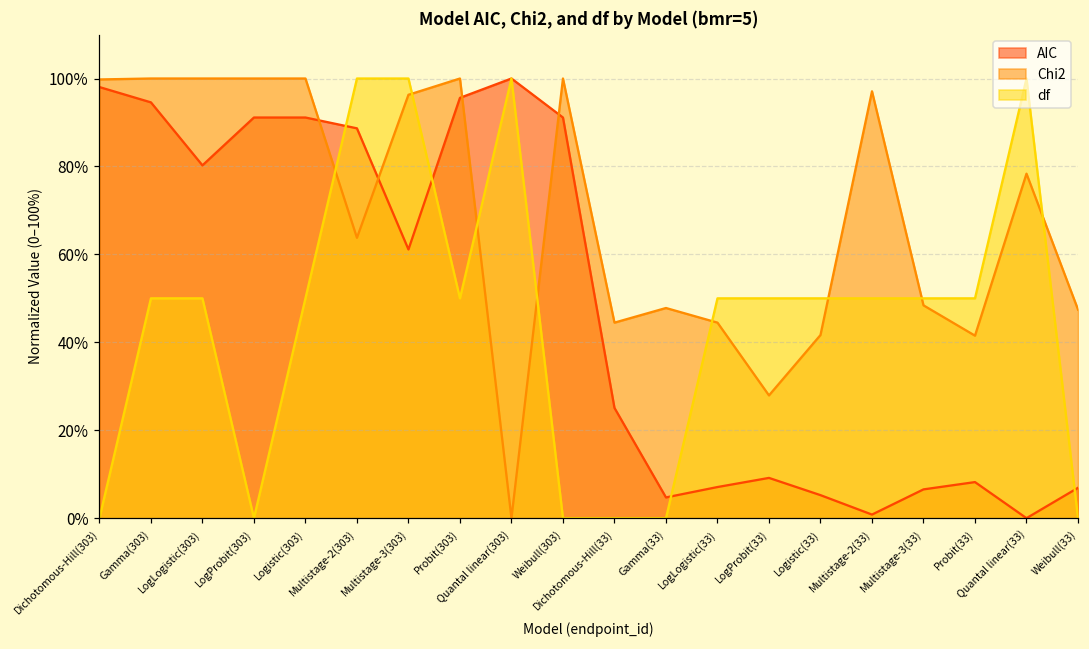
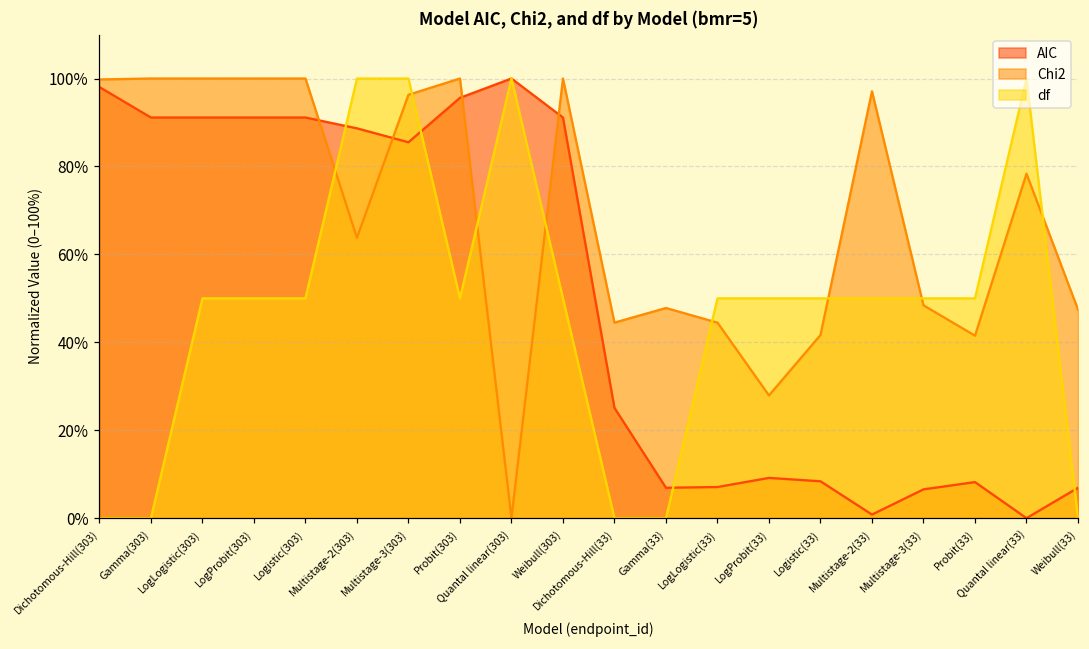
  {
    "AIC": {
      "Dichotomous-Hill(303)": "98%",
-     "Gamma(303)": "95%",
-     "LogLogistic(303)": "80%",
+     "Gamma(303)": "91%",
+     "LogLogistic(303)": "91%",
      "LogProbit(303)": "91%",
      "Logistic(303)": "91%",
      "Multistage-2(303)": "89%",
-     "Multistage-3(303)": "61%",
+     "Multistage-3(303)": "85%",
      "Probit(303)": "96%",
      "Weibull(303)": "91%",
      "Dichotomous-Hill(33)": "25%",
-     "Gamma(33)": "5%",
+     "Gamma(33)": "7%",
      "LogLogistic(33)": "7%",
      "LogProbit(33)": "9%",
-     "Logistic(33)": "5%",
+     "Logistic(33)": "8%",
      "Multistage-2(33)": "1%",
      "Multistage-3(33)": "7%",
      "Probit(33)": "8%",
      "Quantal linear(33)": "0%",
      "Weibull(33)": "7%"
    },
    "Chi2": {
      "Dichotomous-Hill(303)": "100%",
      "Gamma(303)": "100%",
      "LogLogistic(303)": "100%",
      "LogProbit(303)": "100%",
      "Logistic(303)": "100%",
      "Multistage-2(303)": "64%",
      "Multistage-3(303)": "96%",
      "Probit(303)": "100%",
      "Quantal linear(303)": "0%",
      "Weibull(303)": "100%",
      "Dichotomous-Hill(33)": "44%",
      "Gamma(33)": "48%",
      "LogLogistic(33)": "44%",
      "LogProbit(33)": "28%",
      "Logistic(33)": "42%",
      "Multistage-2(33)": "97%",
      "Multistage-3(33)": "48%",
      "Probit(33)": "42%",
      "Quantal linear(33)": "78%",
      "Weibull(33)": "47%"
    },
    "df": {
      "Dichotomous-Hill(303)": "0%",
-     "Gamma(303)": "50%",
+     "Gamma(303)": "0%",
      "LogLogistic(303)": "50%",
-     "LogProbit(303)": "0%",
+     "LogProbit(303)": "50%",
      "Logistic(303)": "50%",
      "Multistage-2(303)": "100%",
      "Multistage-3(303)": "100%",
      "Probit(303)": "50%",
-     "Weibull(303)": "0%",
+     "Weibull(303)": "50%",
      "Dichotomous-Hill(33)": "0%",
      "Gamma(33)": "0%",
      "LogLogistic(33)": "50%",
      "LogProbit(33)": "50%",
      "Logistic(33)": "50%",
      "Multistage-2(33)": "50%",
      "Multistage-3(33)": "50%",
      "Probit(33)": "50%",
      "Weibull(33)": "0%"
    }
  }
